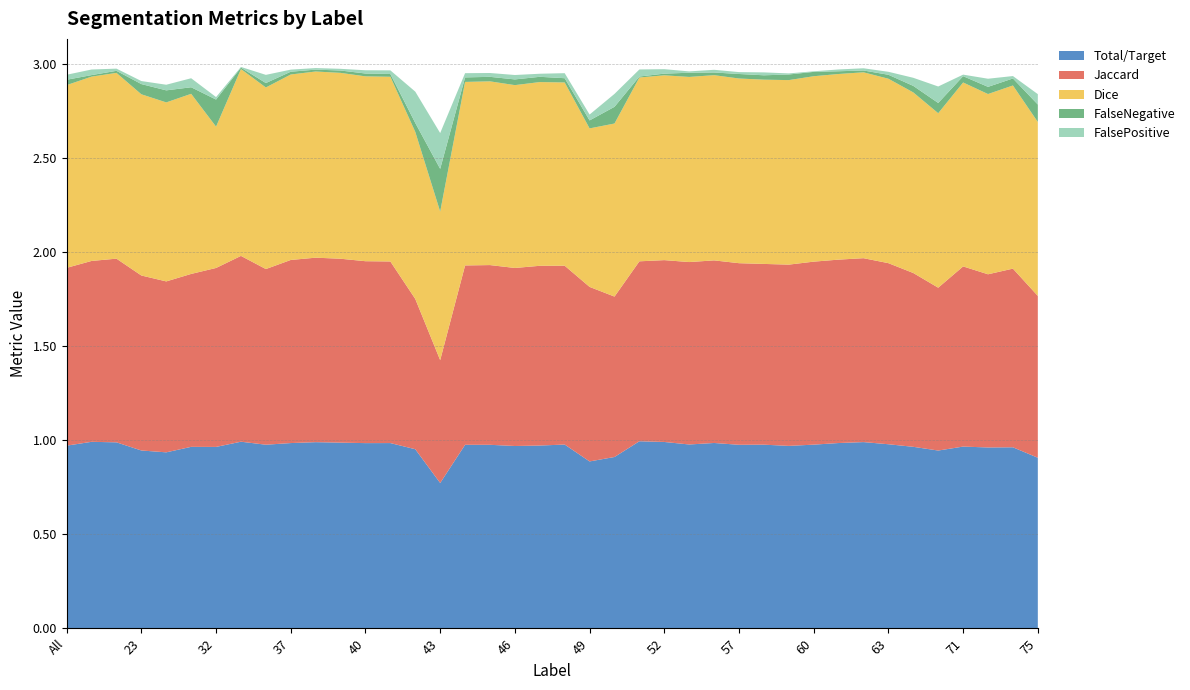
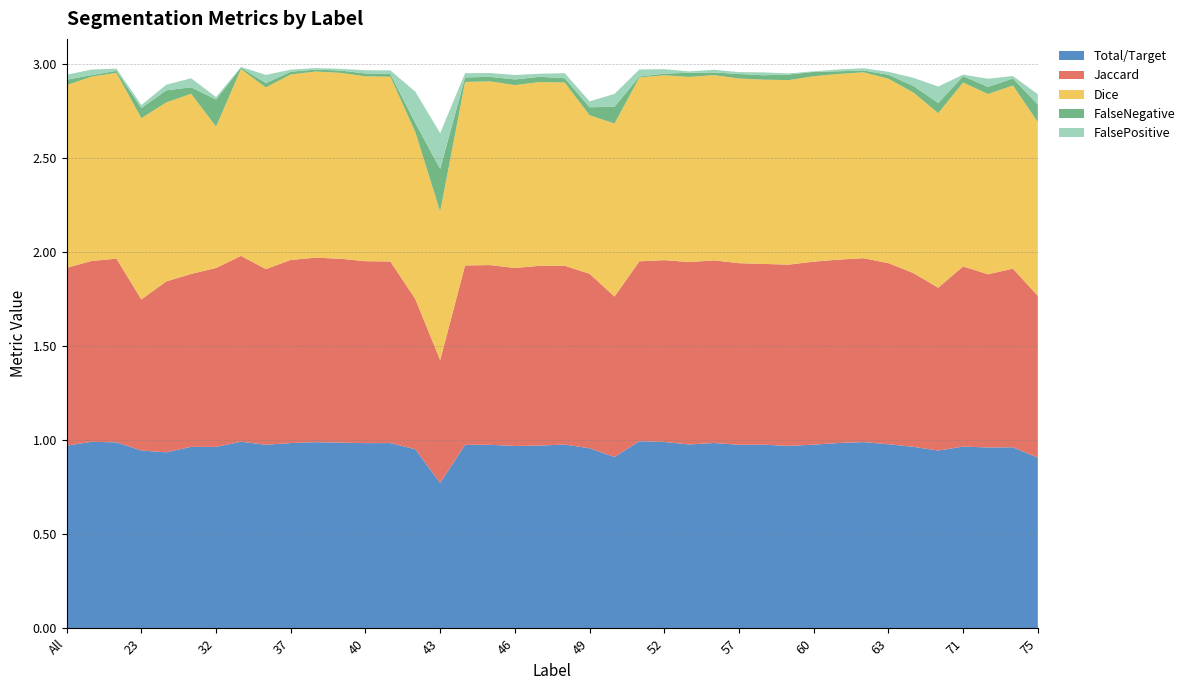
  {
    "Total/Target": {
      "All": 0.97,
      "23": 0.95,
      "32": 0.96,
      "37": 0.99,
      "40": 0.98,
      "43": 0.77,
      "46": 0.97,
-     "49": 0.89,
+     "49": 0.96,
      "52": 0.99,
      "57": 0.98,
      "60": 0.98,
      "63": 0.98,
      "71": 0.97,
      "75": 0.91
    },
    "Jaccard": {
      "All": 0.95,
-     "23": 0.93,
+     "23": 0.80,
      "32": 0.95,
      "37": 0.97,
      "40": 0.97,
      "43": 0.65,
      "46": 0.95,
      "49": 0.93,
      "52": 0.97,
      "57": 0.97,
      "60": 0.97,
      "63": 0.96,
      "71": 0.96,
      "75": 0.86
    },
    "Dice": {
      "All": 0.97,
      "23": 0.96,
      "32": 0.75,
      "37": 0.99,
      "40": 0.98,
      "43": 0.79,
      "46": 0.97,
      "49": 0.84,
      "57": 0.98,
      "60": 0.99,
      "63": 0.98,
      "71": 0.98,
      "75": 0.93
    },
    "FalseNegative": {
      "All": 0.03,
      "23": 0.05,
      "40": 0.02,
      "43": 0.23,
      "46": 0.03,
      "49": 0.04,
      "63": 0.02,
      "75": 0.09
    },
    "FalsePositive": {
      "All": 0.03,
      "23": 0.02,
      "40": 0.02,
      "43": 0.19,
      "46": 0.02,
      "49": 0.03,
      "52": 0.02,
      "63": 0.02,
      "75": 0.06
    }
  }
